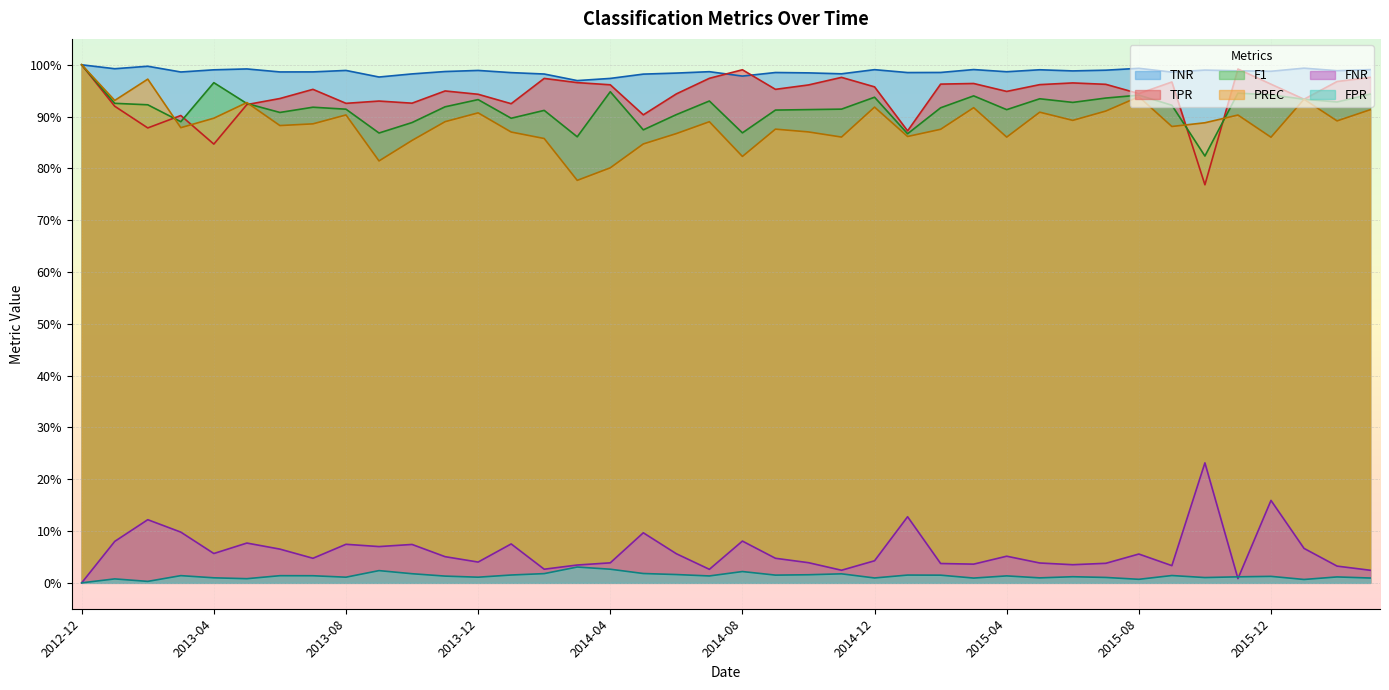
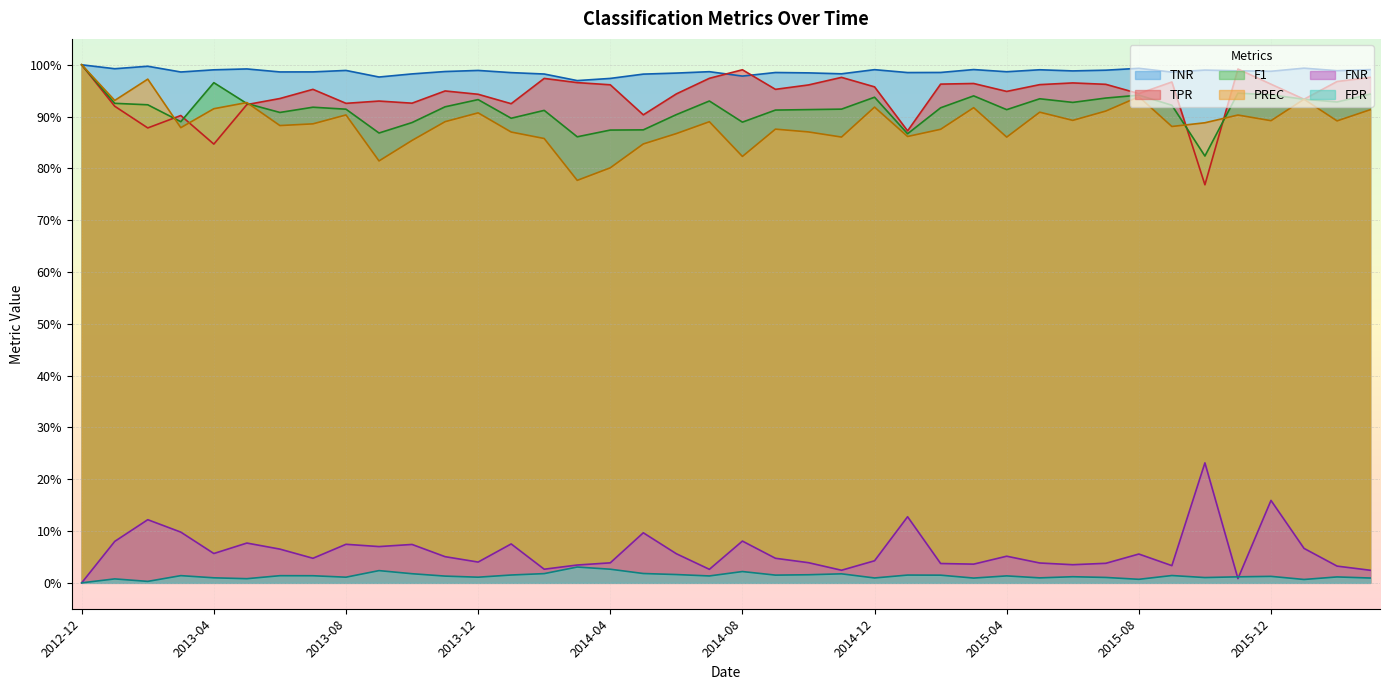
  {
    "TPR": {
      "2013-04": "85%",
      "2013-08": "93%",
      "2013-12": "94%",
      "2014-04": "96%",
      "2014-08": "99%",
      "2014-12": "96%",
      "2015-04": "95%"
    },
    "F1": {
      "2013-04": "97%",
      "2013-08": "91%",
      "2013-12": "93%",
-     "2014-04": "95%",
-     "2014-08": "87%",
+     "2014-04": "87%",
+     "2014-08": "89%",
      "2014-12": "94%",
      "2015-04": "91%"
    },
    "PREC": {
-     "2013-04": "90%",
+     "2013-04": "92%",
      "2013-08": "90%",
      "2013-12": "91%",
      "2014-04": "80%",
      "2014-08": "82%",
      "2014-12": "92%",
      "2015-04": "86%",
-     "2015-12": "86%"
+     "2015-12": "89%"
    },
    "FNR": {
      "2013-04": "6%",
      "2013-08": "7%",
      "2013-12": "4%",
      "2014-04": "4%",
      "2014-08": "8%",
      "2014-12": "4%",
      "2015-04": "5%",
      "2015-08": "6%",
      "2015-12": "16%"
    }
  }
